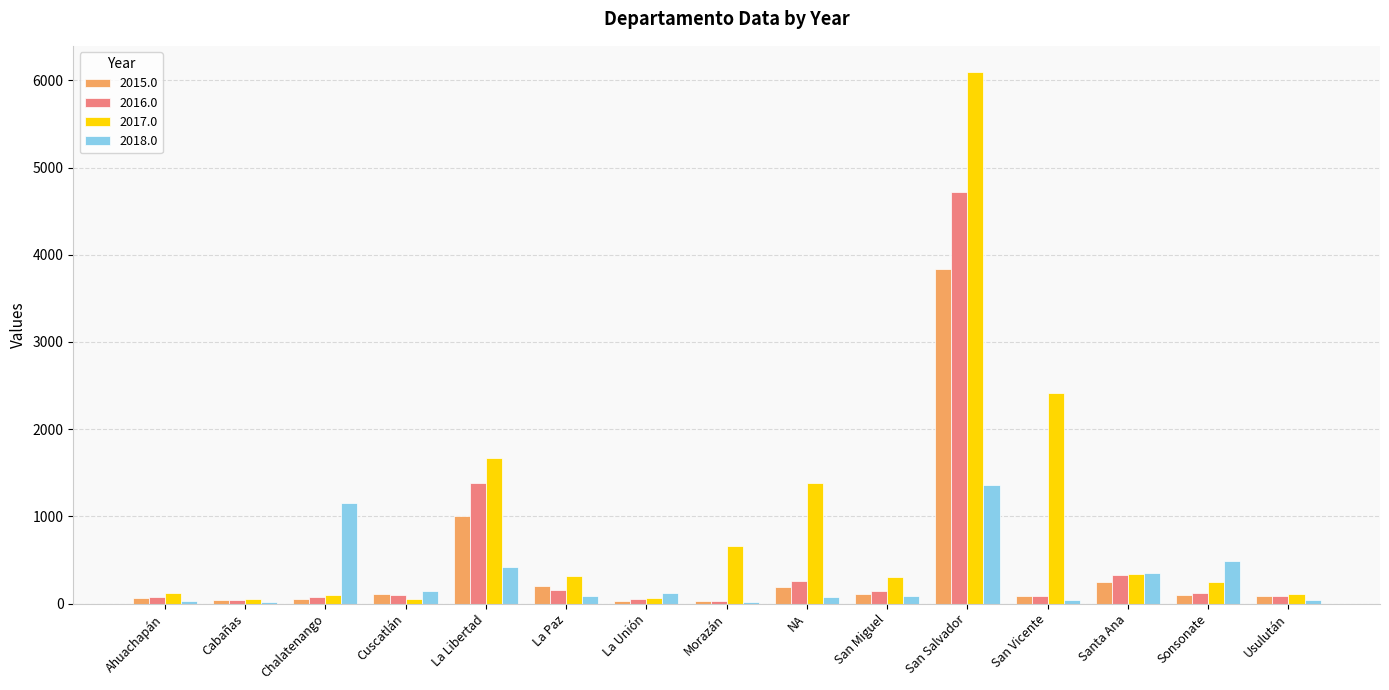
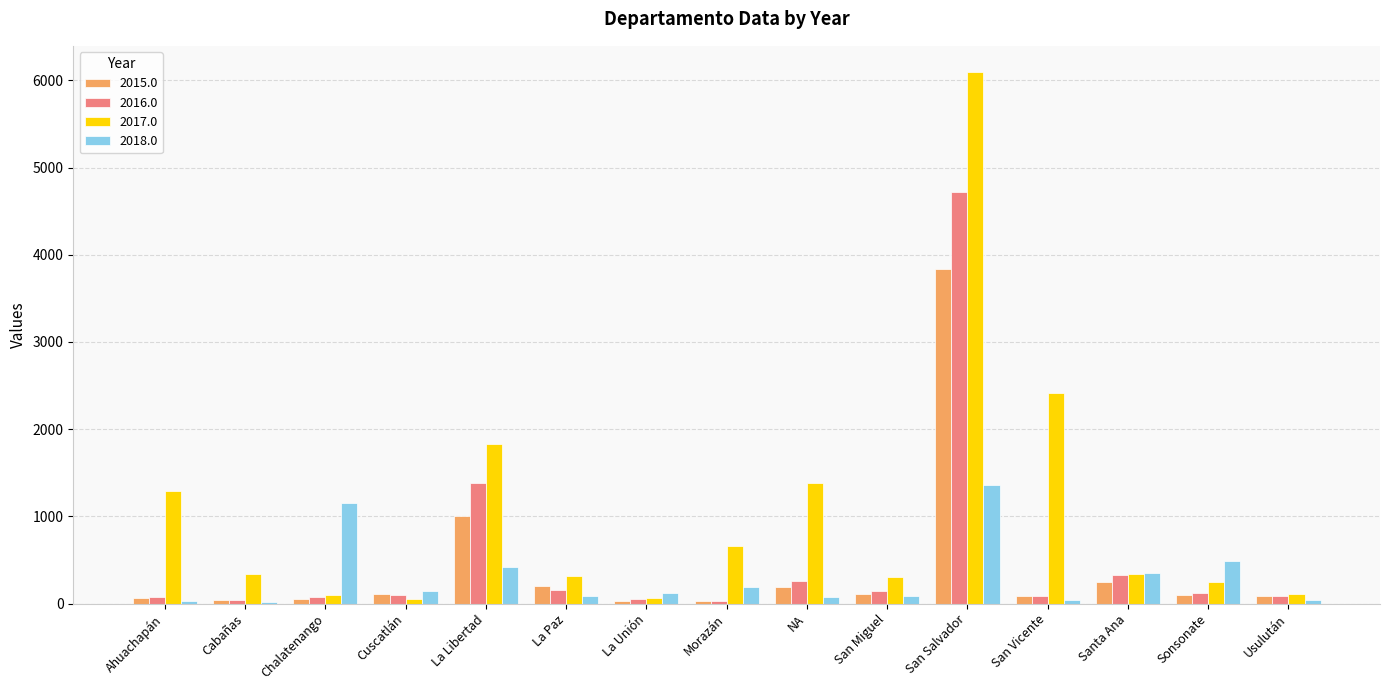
  {
    "2017.0": {
-     "Ahuachapán": 100,
-     "Cabañas": 100,
+     "Ahuachapán": 1300,
+     "Cabañas": 300,
      "Chalatenango": 100,
      "Cuscatlán": 100,
-     "La Libertad": 1700,
+     "La Libertad": 1800,
      "La Paz": 300,
      "La Unión": 100,
      "Morazán": 700,
      "NA": 1400,
      "San Miguel": 300,
      "San Salvador": 6100,
      "San Vicente": 2400,
      "Santa Ana": 300,
      "Sonsonate": 200,
      "Usulután": 100
    },
    "2018.0": {
      "Chalatenango": 1200,
      "Cuscatlán": 100,
      "La Libertad": 400,
      "La Paz": 100,
      "La Unión": 100,
-     "Morazán": 0,
+     "Morazán": 200,
      "NA": 100,
      "San Miguel": 100,
      "San Salvador": 1400,
      "San Vicente": 0,
      "Santa Ana": 300,
      "Sonsonate": 500,
      "Usulután": 0
    }
  }
